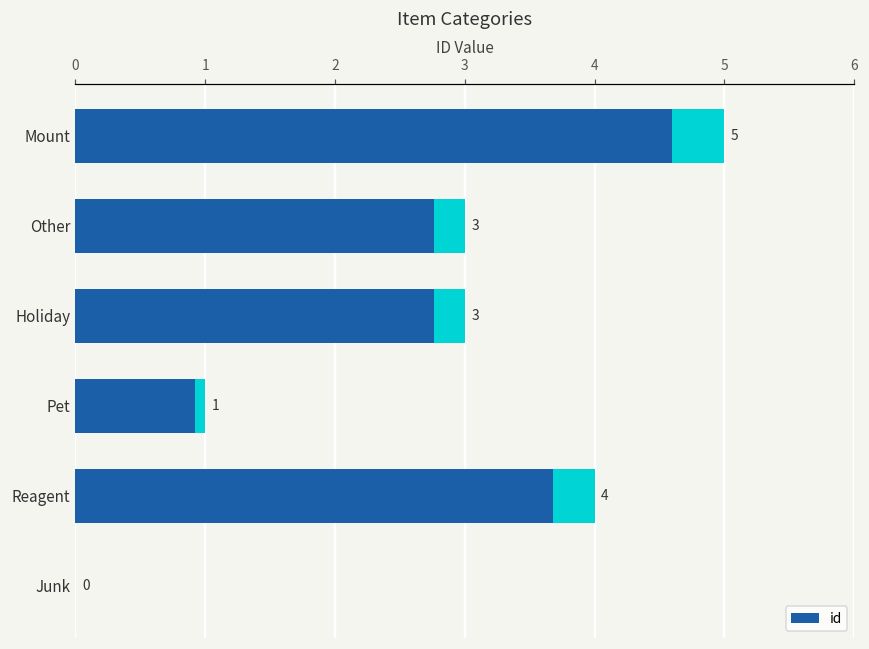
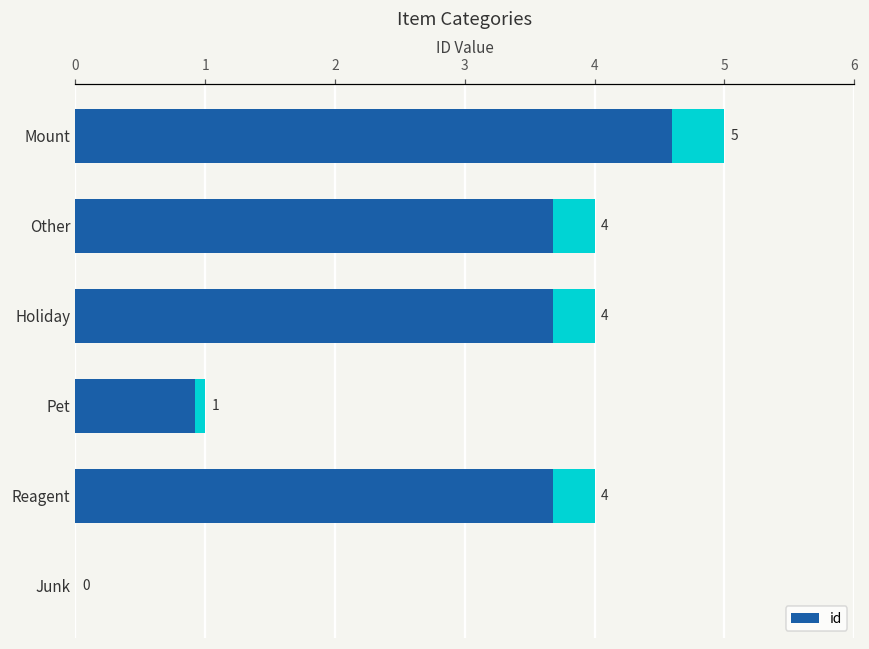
  {
    "id": {
      "Mount": 5,
-     "Other": 3,
-     "Holiday": 3,
+     "Other": 4,
+     "Holiday": 4,
      "Pet": 1,
      "Reagent": 4,
      "Junk": 0
    }
  }
